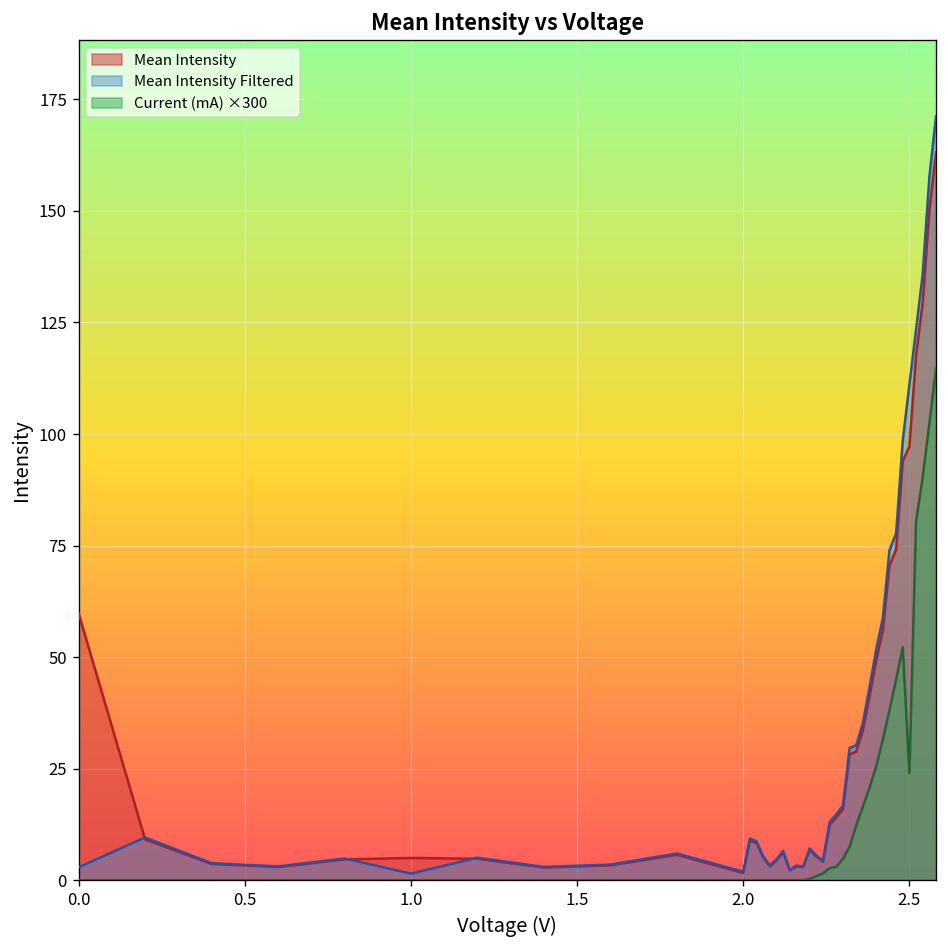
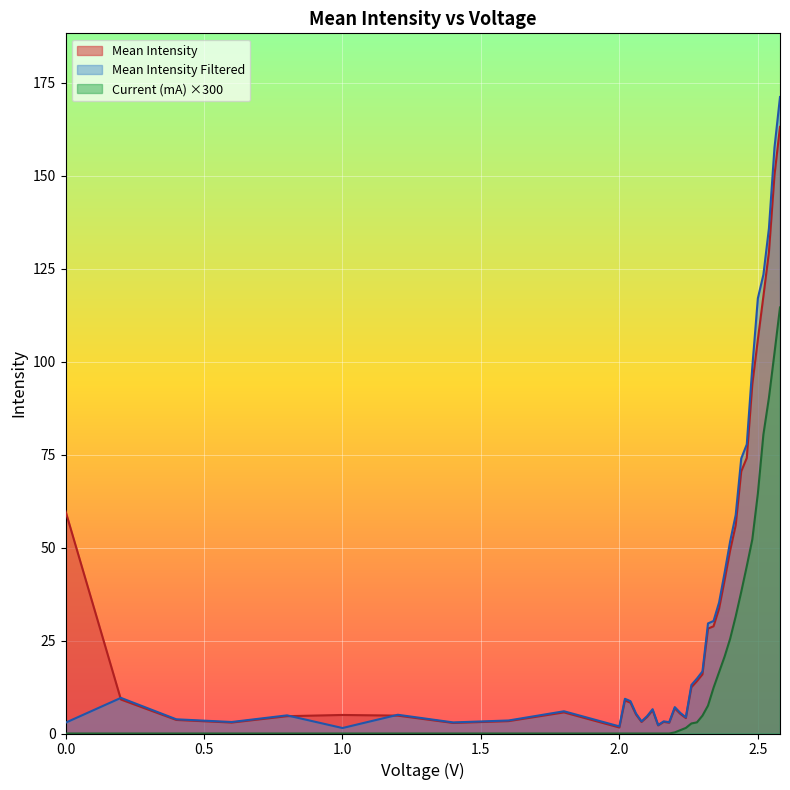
  {
    "Mean Intensity": {
      "0.0": 60,
      "1.0": 5,
-     "2.5": 97
+     "2.5": 106
    },
    "Mean Intensity Filtered": {
      "0.0": 3,
      "1.0": 1,
-     "2.5": 111
+     "2.5": 117
    },
    "Current (mA) ×300": {
      "0.0": 0,
      "1.0": 0,
      "2.0": 0,
-     "2.5": 24
+     "2.5": 65
    }
  }
